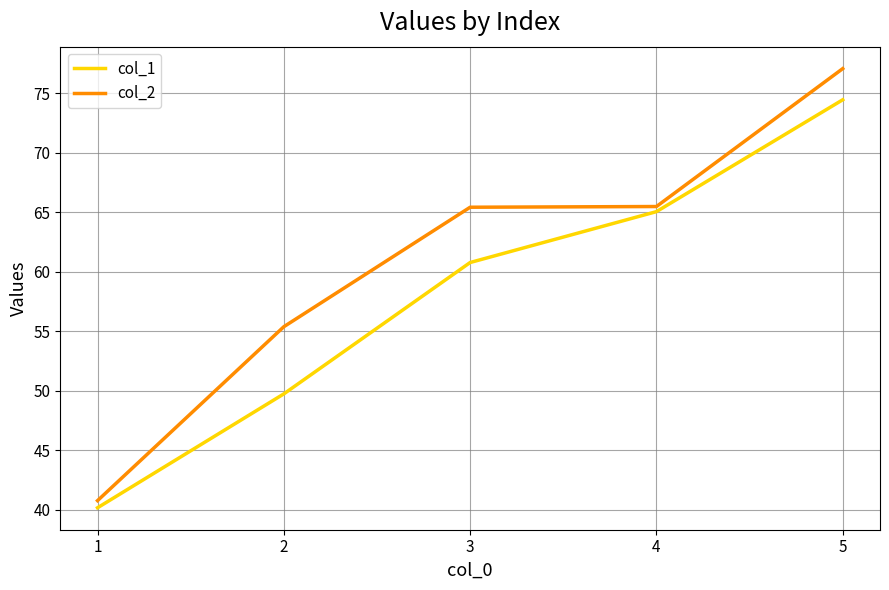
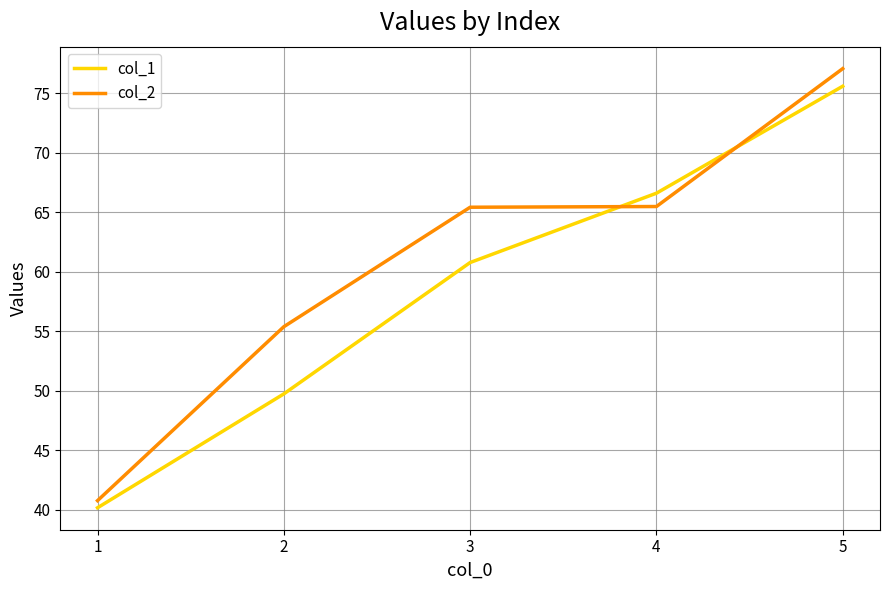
  {
    "col_1": {
      "1": 40.2,
      "2": 49.7,
      "3": 60.8,
-     "4": 65.1,
-     "5": 74.5
+     "4": 66.6,
+     "5": 75.6
    },
    "col_2": {
      "1": 40.8,
      "2": 55.4,
      "3": 65.4,
      "4": 65.5,
      "5": 77.1
    }
  }
